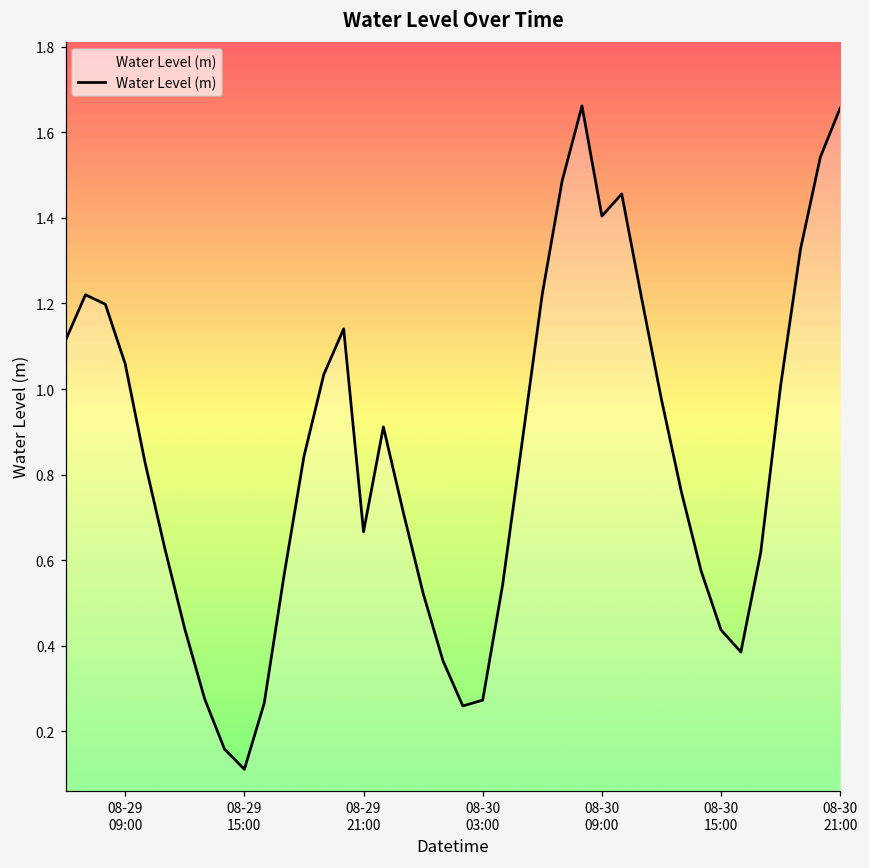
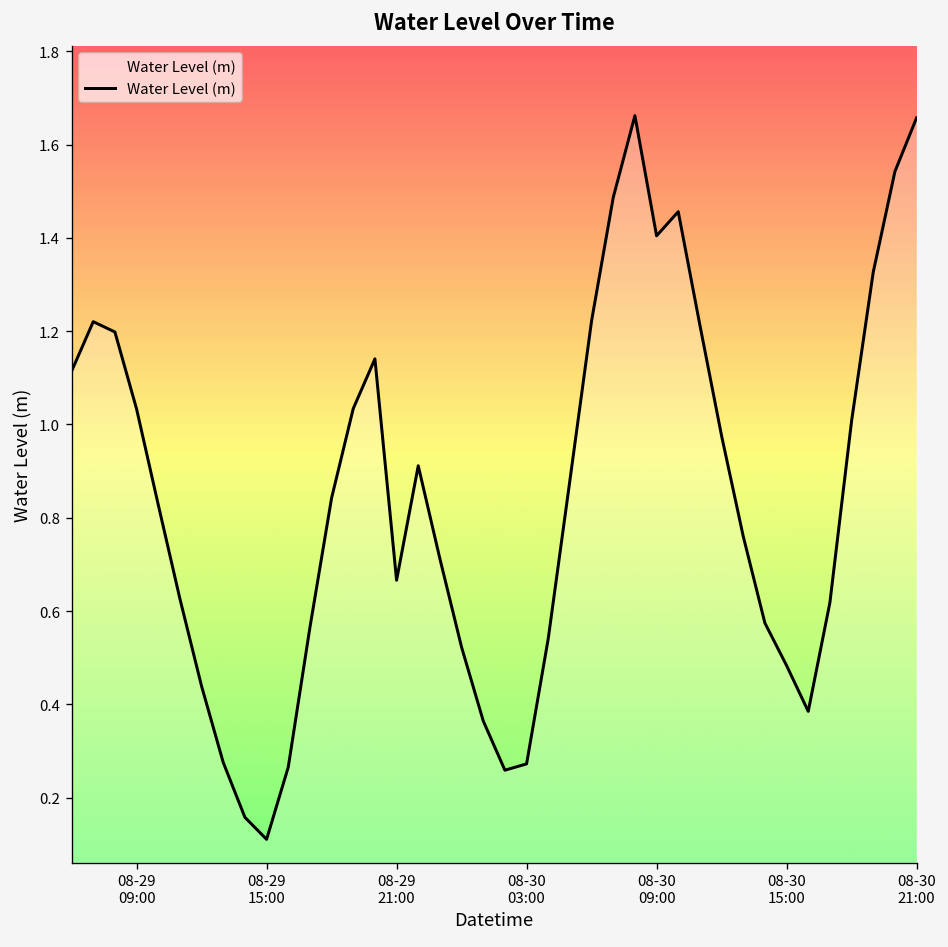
  {
-   "08-29 09:00": 1.06,
+   "08-29 09:00": 1.03,
    "08-29 15:00": 0.11,
    "08-29 21:00": 0.67,
    "08-30 03:00": 0.27,
    "08-30 09:00": 1.40,
-   "08-30 15:00": 0.44,
+   "08-30 15:00": 0.48,
    "08-30 21:00": 1.66
  }
